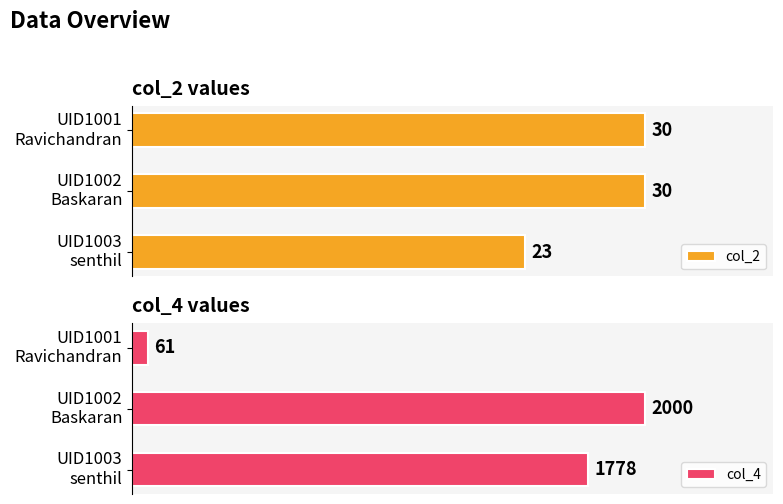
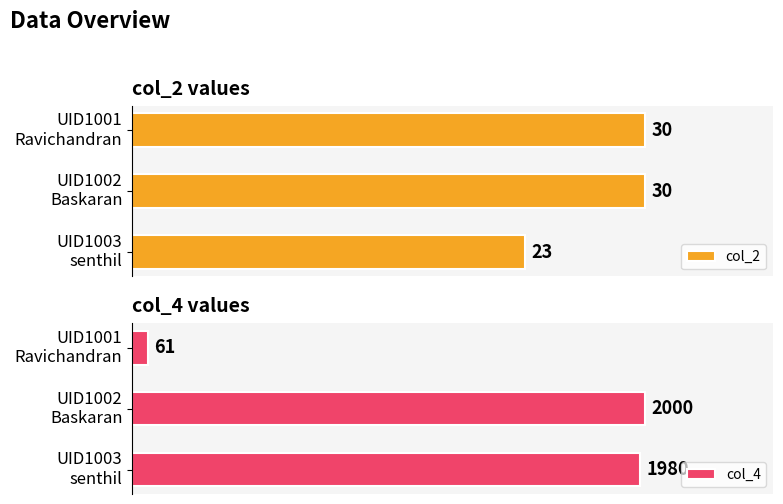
  {
    "col_2 values": {
      "UID1001 Ravichandran": 30,
      "UID1002 Baskaran": 30,
      "UID1003 senthil": 23
    },
    "col_4 values": {
      "UID1001 Ravichandran": 61,
      "UID1002 Baskaran": 2000,
-     "UID1003 senthil": 1778
+     "UID1003 senthil": 1980
    }
  }
